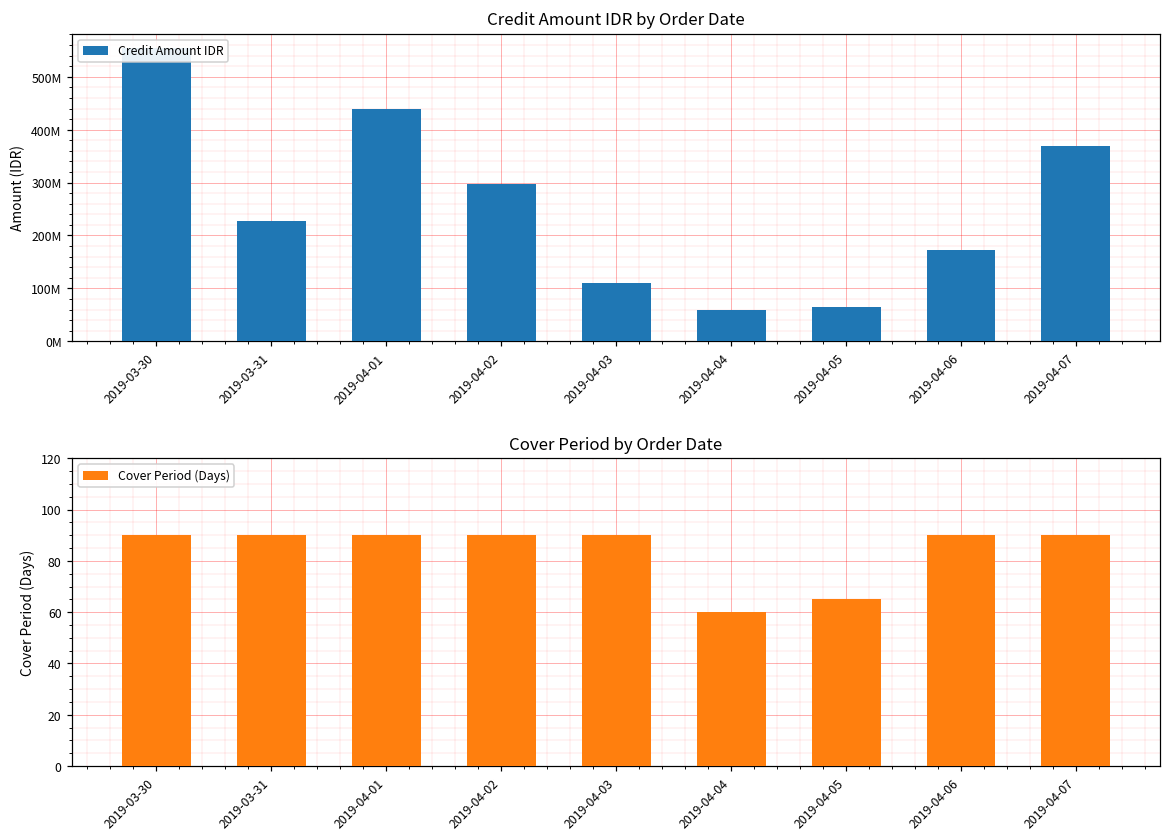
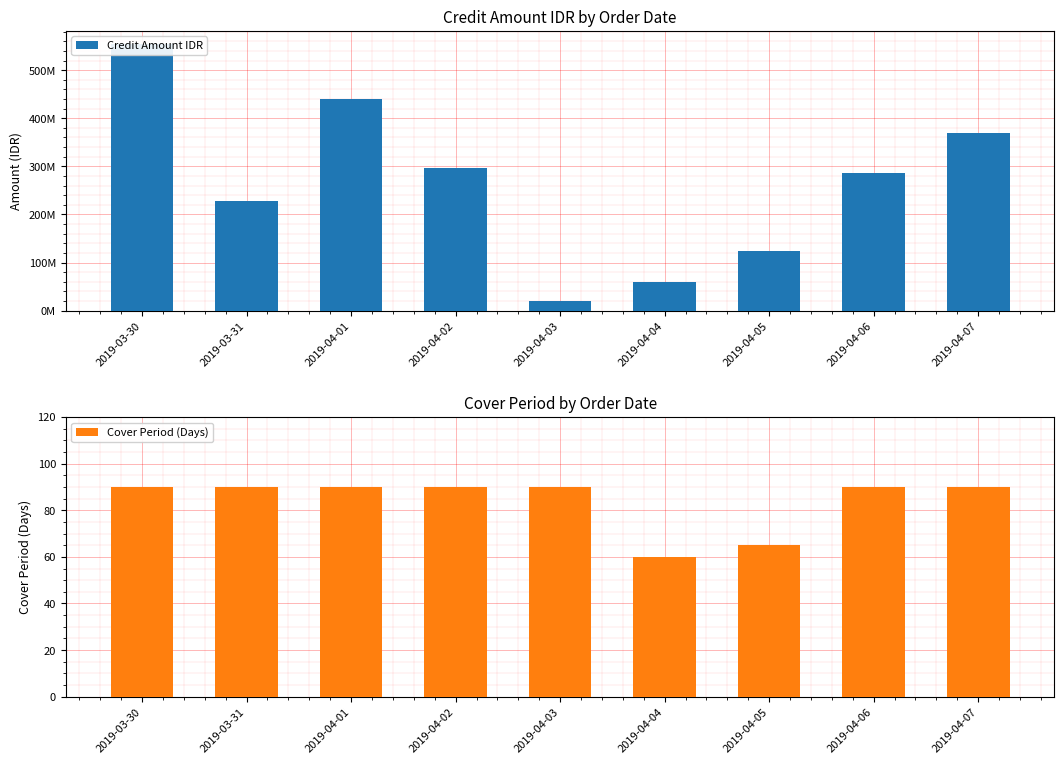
  {
    "Credit Amount IDR by Order Date": {
      "2019-03-31": 230000000,
      "2019-04-01": 440000000,
      "2019-04-02": 300000000,
-     "2019-04-03": 110000000,
+     "2019-04-03": 20000000,
      "2019-04-04": 60000000,
-     "2019-04-05": 60000000,
-     "2019-04-06": 170000000,
+     "2019-04-05": 120000000,
+     "2019-04-06": 290000000,
      "2019-04-07": 370000000
    },
    "Cover Period by Order Date": {
      "2019-03-30": 90,
      "2019-03-31": 90,
      "2019-04-01": 90,
      "2019-04-02": 90,
      "2019-04-03": 90,
      "2019-04-04": 60,
      "2019-04-05": 65,
      "2019-04-06": 90,
      "2019-04-07": 90
    }
  }
